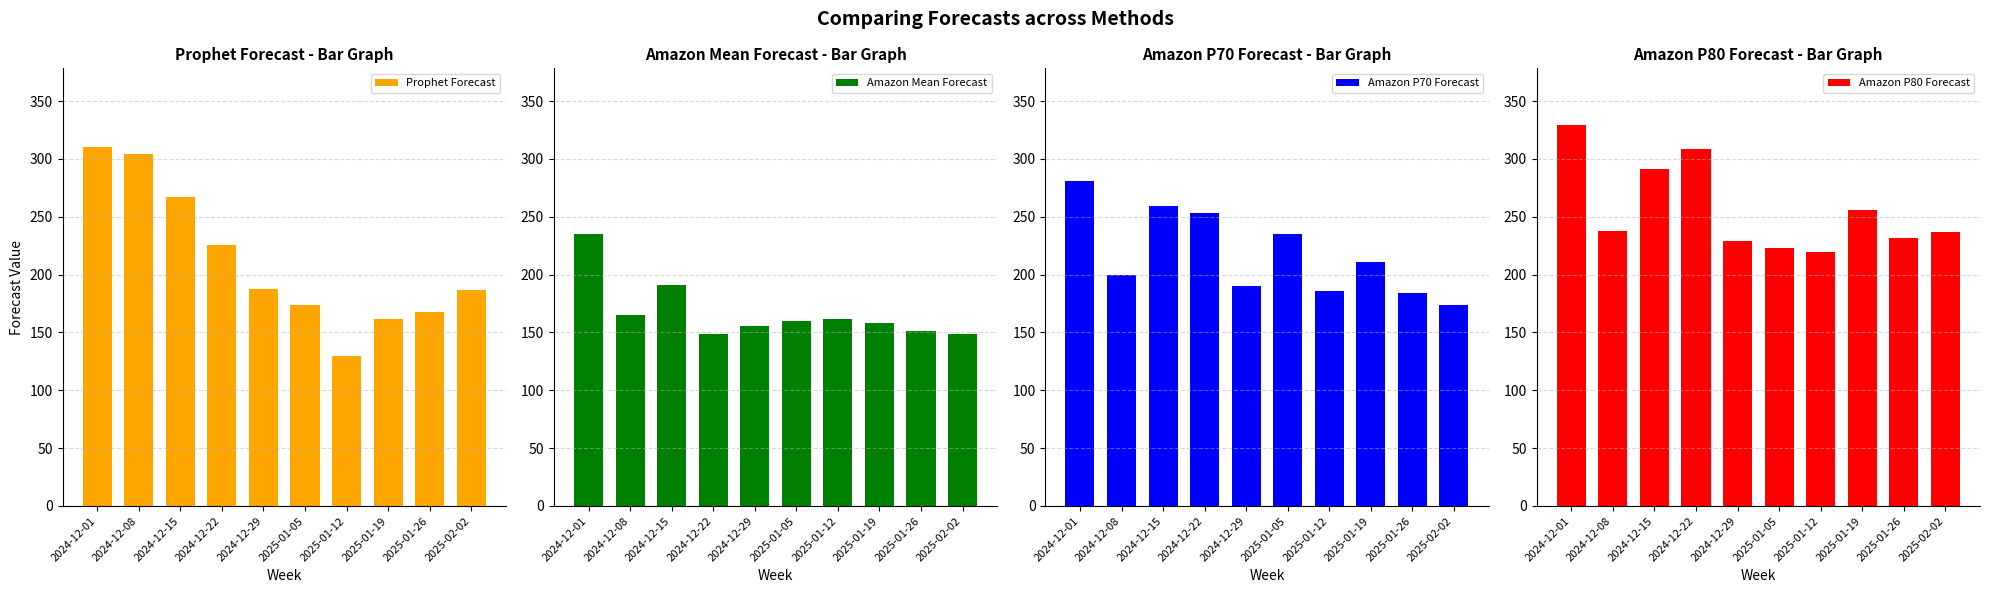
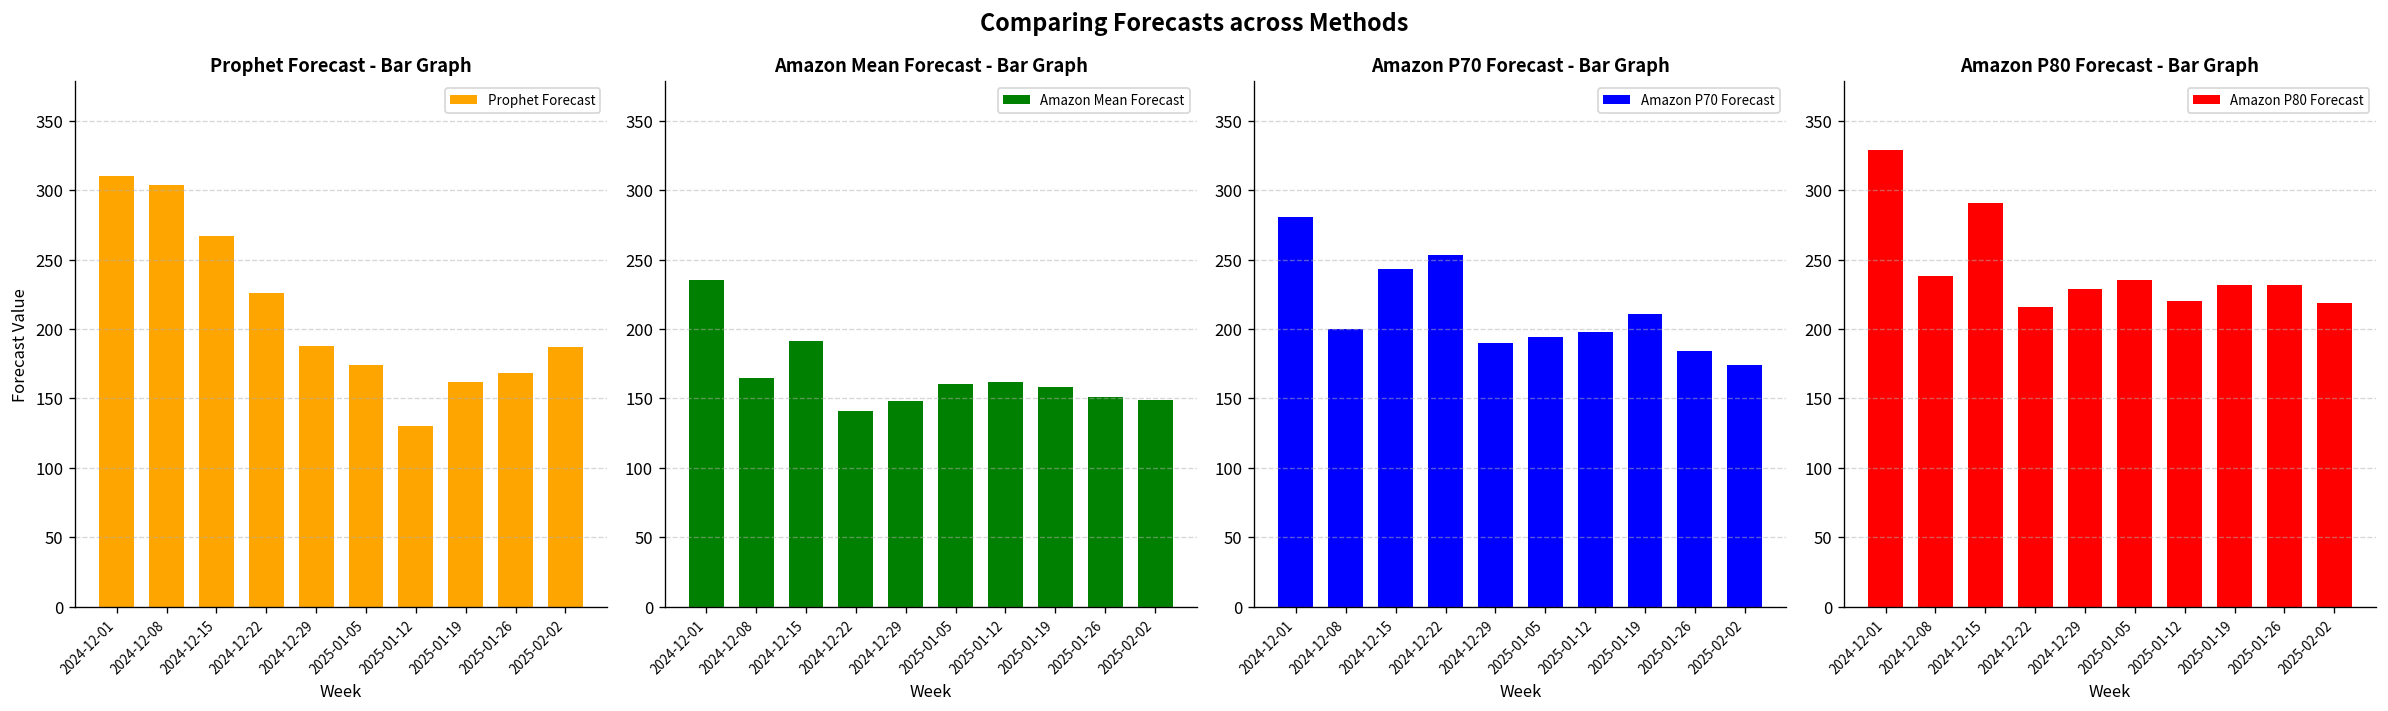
  {
    "Prophet Forecast - Bar Graph": {
      "2024-12-01": 310,
      "2024-12-08": 304,
      "2024-12-15": 267,
      "2024-12-22": 226,
      "2024-12-29": 188,
      "2025-01-05": 174,
      "2025-01-12": 130,
      "2025-01-19": 162,
      "2025-01-26": 168,
      "2025-02-02": 187
    },
    "Amazon Mean Forecast - Bar Graph": {
      "2024-12-01": 235,
      "2024-12-08": 165,
      "2024-12-15": 191,
-     "2024-12-22": 149,
-     "2024-12-29": 156,
+     "2024-12-22": 141,
+     "2024-12-29": 148,
      "2025-01-05": 160,
      "2025-01-12": 162,
      "2025-01-19": 158,
      "2025-01-26": 151,
      "2025-02-02": 149
    },
    "Amazon P70 Forecast - Bar Graph": {
      "2024-12-01": 281,
      "2024-12-08": 200,
-     "2024-12-15": 259,
+     "2024-12-15": 243,
      "2024-12-22": 253,
      "2024-12-29": 190,
-     "2025-01-05": 235,
-     "2025-01-12": 186,
+     "2025-01-05": 194,
+     "2025-01-12": 198,
      "2025-01-19": 211,
      "2025-01-26": 184,
      "2025-02-02": 174
    },
    "Amazon P80 Forecast - Bar Graph": {
      "2024-12-01": 329,
      "2024-12-08": 238,
      "2024-12-15": 291,
-     "2024-12-22": 309,
+     "2024-12-22": 216,
      "2024-12-29": 229,
-     "2025-01-05": 223,
+     "2025-01-05": 235,
      "2025-01-12": 220,
-     "2025-01-19": 256,
+     "2025-01-19": 232,
      "2025-01-26": 232,
-     "2025-02-02": 237
+     "2025-02-02": 219
    }
  }
